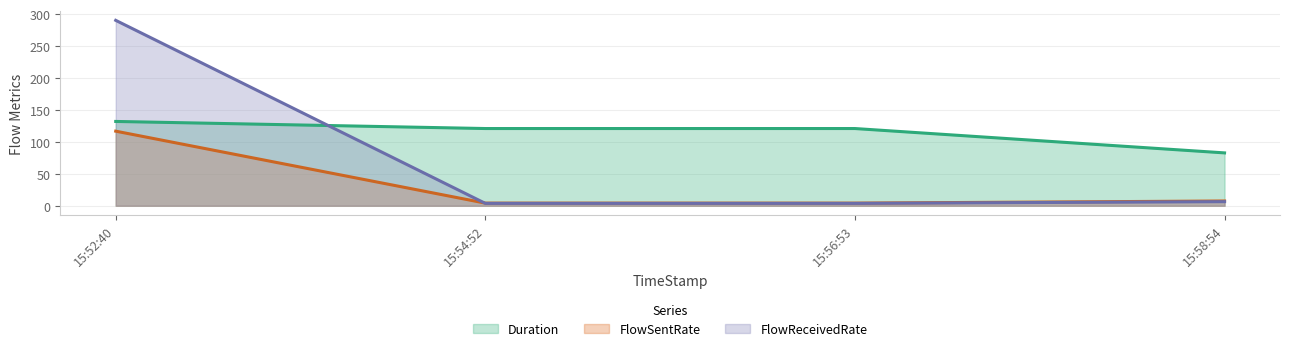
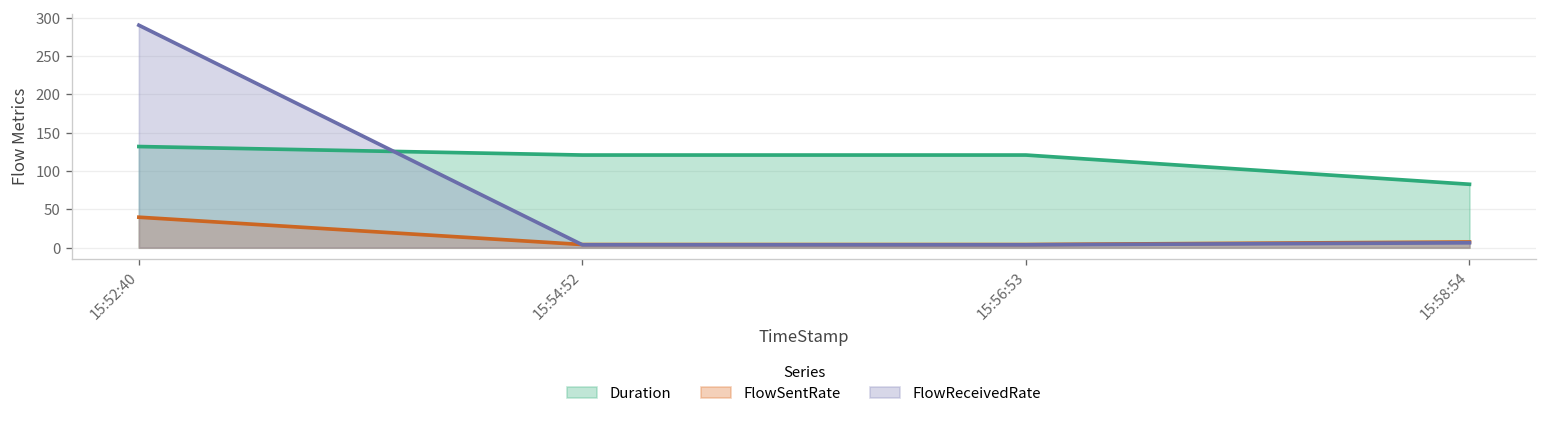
  {
    "FlowSentRate": {
-     "15:52:40": 120
+     "15:52:40": 40
    }
  }
